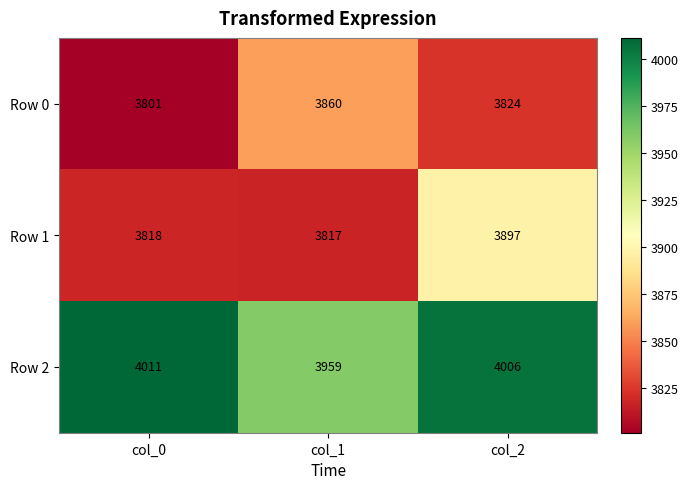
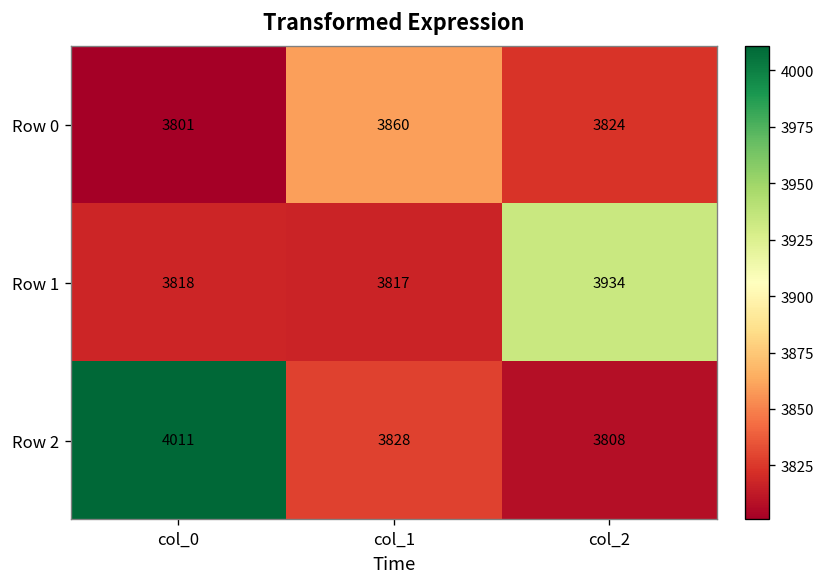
  {
    "Row 0": {
      "col_0": 3801,
      "col_1": 3860,
      "col_2": 3824
    },
    "Row 1": {
      "col_0": 3818,
      "col_1": 3817,
-     "col_2": 3897
+     "col_2": 3934
    },
    "Row 2": {
      "col_0": 4011,
-     "col_1": 3959,
-     "col_2": 4006
+     "col_1": 3828,
+     "col_2": 3808
    }
  }
